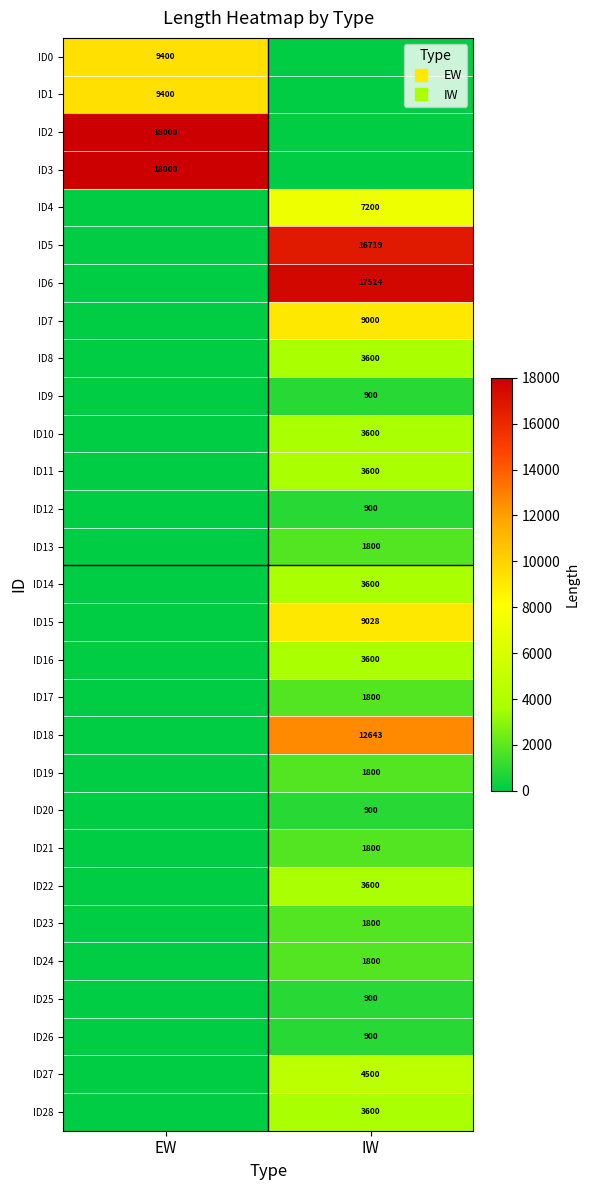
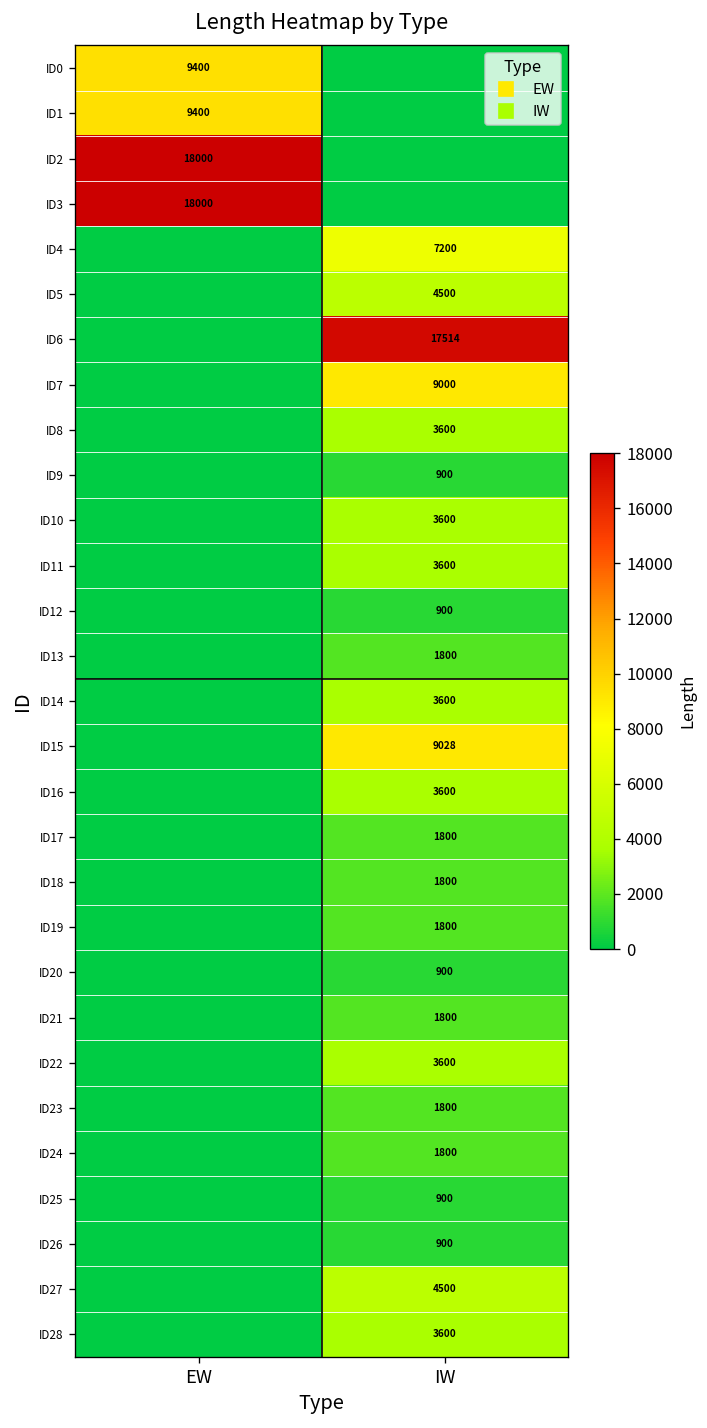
  {
    "ID0": {
      "EW": 9400
    },
    "ID1": {
      "EW": 9400
    },
    "ID2": {
      "EW": 18000
    },
    "ID3": {
      "EW": 18000
    },
    "ID4": {
      "IW": 7200
    },
    "ID5": {
-     "IW": 16719
+     "IW": 4500
    },
    "ID6": {
      "IW": 17514
    },
    "ID7": {
      "IW": 9000
    },
    "ID8": {
      "IW": 3600
    },
    "ID9": {
      "IW": 900
    },
    "ID10": {
      "IW": 3600
    },
    "ID11": {
      "IW": 3600
    },
    "ID12": {
      "IW": 900
    },
    "ID13": {
      "IW": 1800
    },
    "ID14": {
      "IW": 3600
    },
    "ID15": {
      "IW": 9028
    },
    "ID16": {
      "IW": 3600
    },
    "ID17": {
      "IW": 1800
    },
    "ID18": {
-     "IW": 12643
+     "IW": 1800
    },
    "ID19": {
      "IW": 1800
    },
    "ID20": {
      "IW": 900
    },
    "ID21": {
      "IW": 1800
    },
    "ID22": {
      "IW": 3600
    },
    "ID23": {
      "IW": 1800
    },
    "ID24": {
      "IW": 1800
    },
    "ID25": {
      "IW": 900
    },
    "ID26": {
      "IW": 900
    },
    "ID27": {
      "IW": 4500
    },
    "ID28": {
      "IW": 3600
    }
  }
